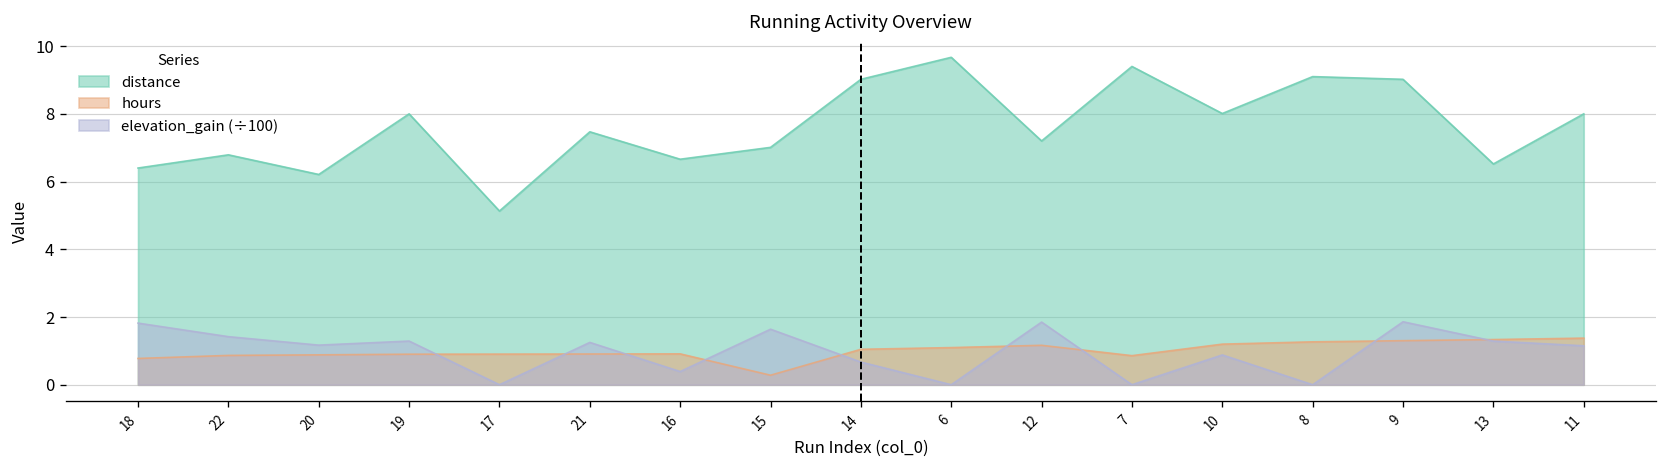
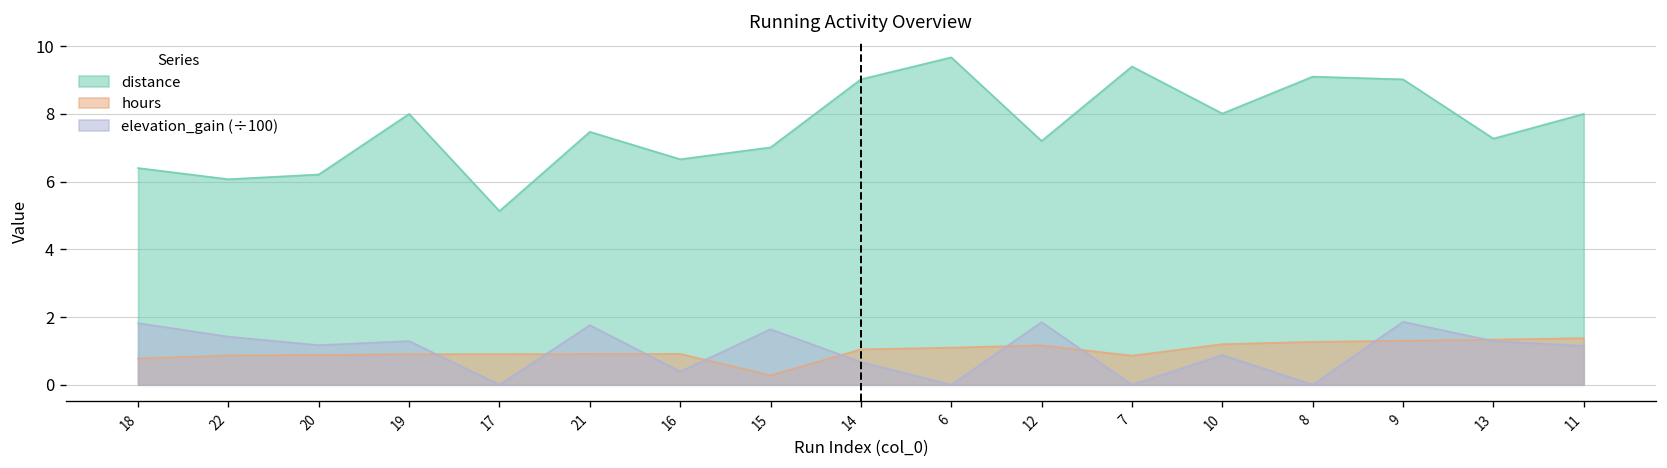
  {
    "distance": {
      "18": 6.4,
-     "22": 6.8,
+     "22": 6.1,
      "20": 6.2,
      "19": 8.0,
      "17": 5.1,
      "21": 7.5,
      "16": 6.7,
      "15": 7.0,
      "14": 9.0,
      "6": 9.7,
      "12": 7.2,
      "7": 9.4,
      "10": 8.0,
      "8": 9.1,
      "9": 9.0,
-     "13": 6.5,
+     "13": 7.3,
      "11": 8.0
    },
    "hours": {
      "18": 0.8,
      "22": 0.9,
      "20": 0.9,
      "19": 0.9,
      "17": 0.9,
      "21": 0.9,
      "16": 0.9,
      "15": 0.3,
      "14": 1.0,
      "6": 1.1,
      "12": 1.2,
      "7": 0.9,
      "10": 1.2,
      "8": 1.3,
      "9": 1.3,
      "11": 1.4
    },
    "elevation_gain (÷100)": {
      "18": 1.8,
      "22": 1.4,
      "20": 1.2,
      "19": 1.3,
      "17": 0.0,
-     "21": 1.3,
+     "21": 1.8,
      "16": 0.4,
      "15": 1.6,
      "14": 0.7,
      "6": 0.0,
      "12": 1.9,
      "7": 0.0,
      "10": 0.9,
      "8": 0.0,
      "9": 1.9,
      "11": 1.2
    }
  }
